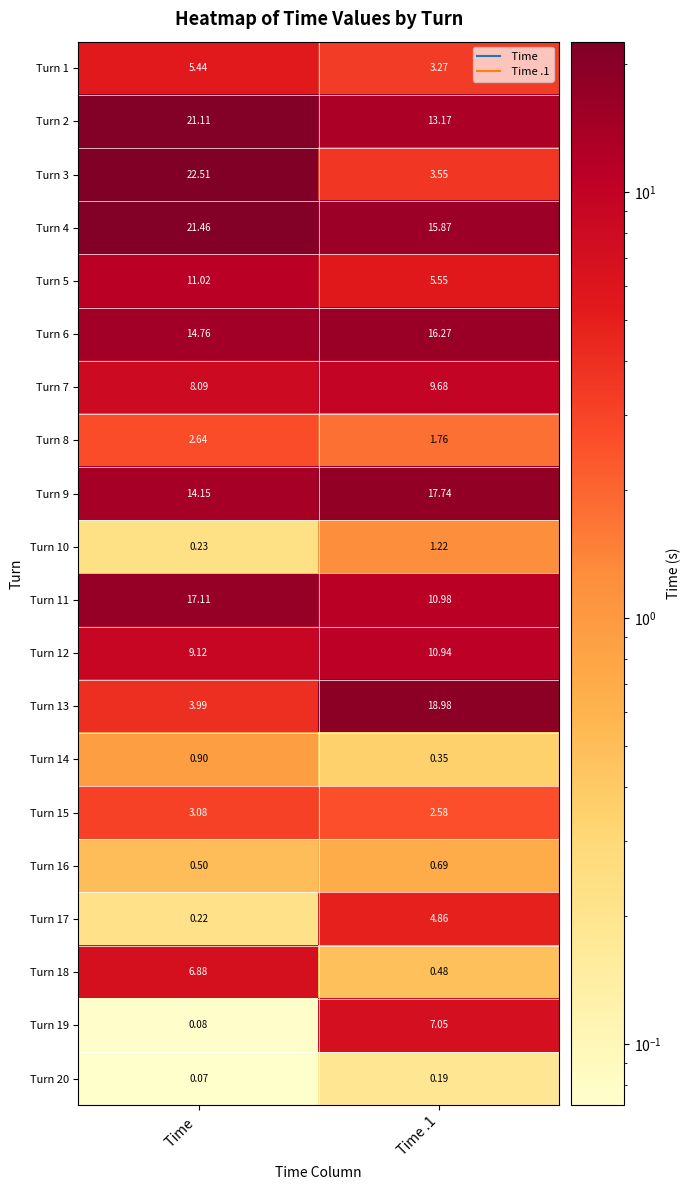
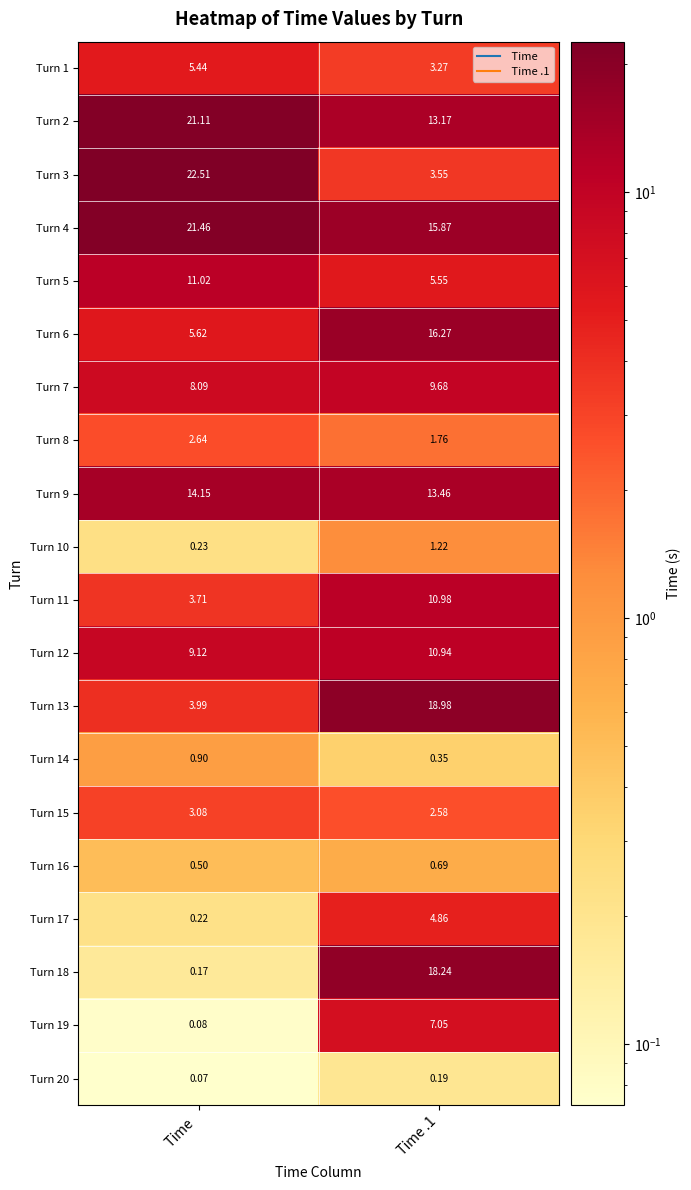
  {
    "Turn 1": {
      "Time": 5.44,
      "Time .1": 3.27
    },
    "Turn 2": {
      "Time": 21.11,
      "Time .1": 13.17
    },
    "Turn 3": {
      "Time": 22.51,
      "Time .1": 3.55
    },
    "Turn 4": {
      "Time": 21.46,
      "Time .1": 15.87
    },
    "Turn 5": {
      "Time": 11.02,
      "Time .1": 5.55
    },
    "Turn 6": {
-     "Time": 14.76,
+     "Time": 5.62,
      "Time .1": 16.27
    },
    "Turn 7": {
      "Time": 8.09,
      "Time .1": 9.68
    },
    "Turn 8": {
      "Time": 2.64,
      "Time .1": 1.76
    },
    "Turn 9": {
      "Time": 14.15,
-     "Time .1": 17.74
+     "Time .1": 13.46
    },
    "Turn 10": {
      "Time": 0.23,
      "Time .1": 1.22
    },
    "Turn 11": {
-     "Time": 17.11,
+     "Time": 3.71,
      "Time .1": 10.98
    },
    "Turn 12": {
      "Time": 9.12,
      "Time .1": 10.94
    },
    "Turn 13": {
      "Time": 3.99,
      "Time .1": 18.98
    },
    "Turn 14": {
      "Time": 0.90,
      "Time .1": 0.35
    },
    "Turn 15": {
      "Time": 3.08,
      "Time .1": 2.58
    },
    "Turn 16": {
      "Time": 0.50,
      "Time .1": 0.69
    },
    "Turn 17": {
      "Time": 0.22,
      "Time .1": 4.86
    },
    "Turn 18": {
-     "Time": 6.88,
-     "Time .1": 0.48
+     "Time": 0.17,
+     "Time .1": 18.24
    },
    "Turn 19": {
      "Time": 0.08,
      "Time .1": 7.05
    },
    "Turn 20": {
      "Time": 0.07,
      "Time .1": 0.19
    }
  }
